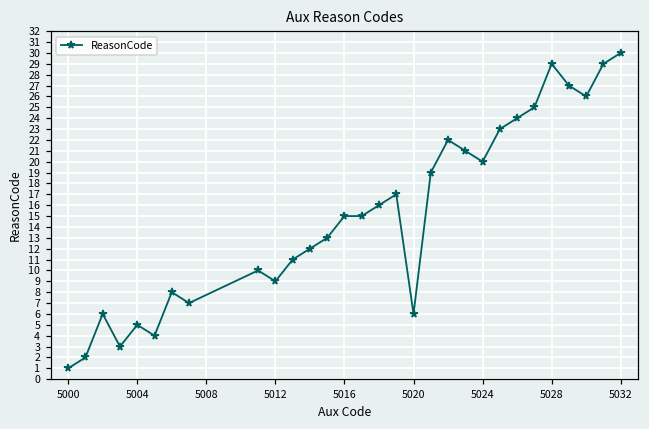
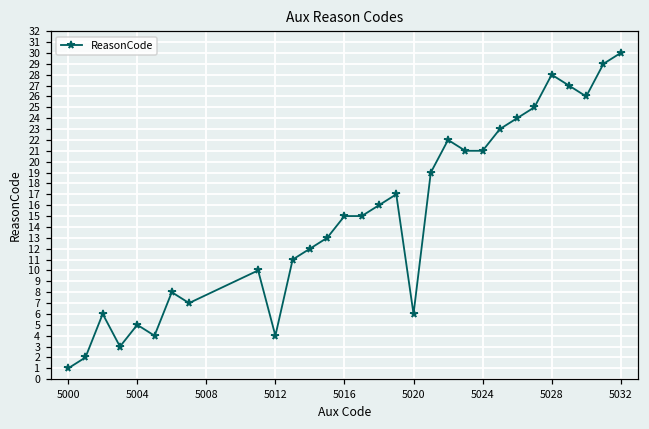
  {
    "5000": 1,
    "5004": 5,
-   "5012": 9,
+   "5012": 4,
    "5016": 15,
    "5020": 6,
-   "5024": 20,
-   "5028": 29,
+   "5024": 21,
+   "5028": 28,
    "5032": 30
  }
